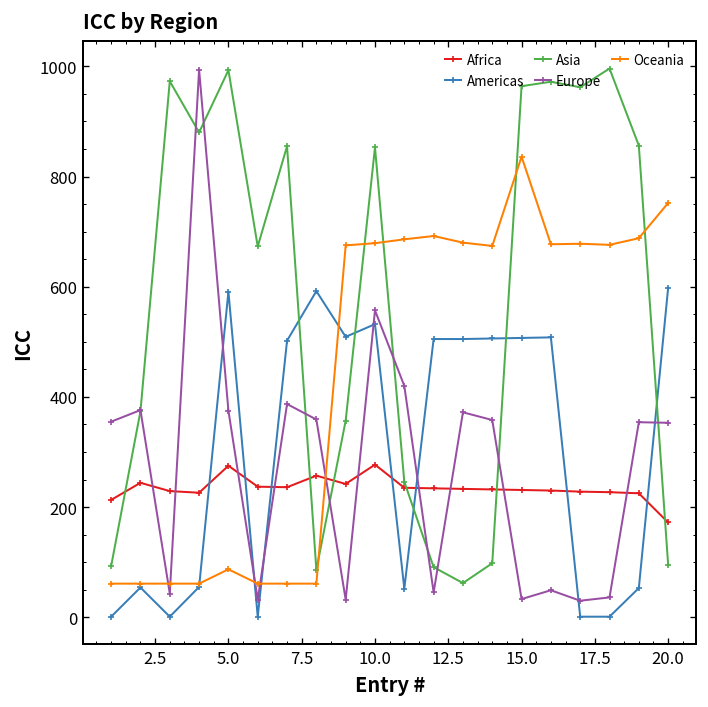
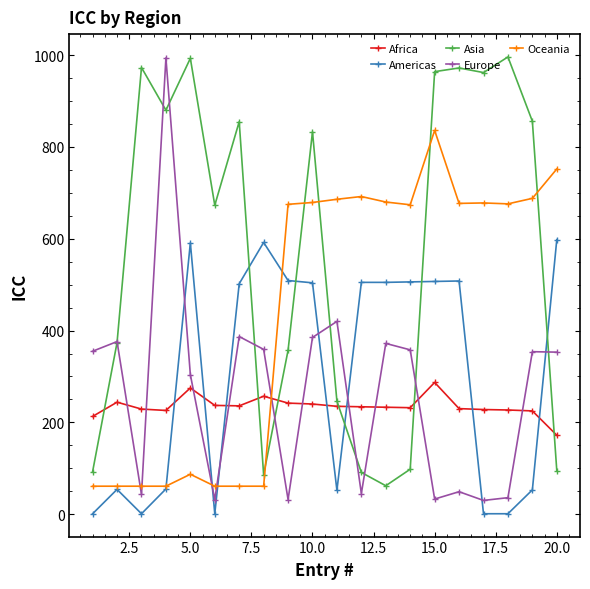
  {
    "Africa": {
      "5.0": 280,
-     "10.0": 280,
-     "15.0": 230,
+     "10.0": 240,
+     "15.0": 290,
      "20.0": 170
    },
    "Americas": {
      "5.0": 590,
-     "10.0": 530,
+     "10.0": 500,
      "15.0": 510,
      "20.0": 600
    },
    "Asia": {
      "5.0": 990,
-     "10.0": 850,
+     "10.0": 830,
      "15.0": 960,
      "20.0": 100
    },
    "Europe": {
-     "5.0": 380,
-     "10.0": 560,
+     "5.0": 300,
+     "10.0": 390,
      "15.0": 30,
      "20.0": 350
    },
    "Oceania": {
      "5.0": 90,
      "10.0": 680,
      "15.0": 840,
      "20.0": 750
    }
  }
